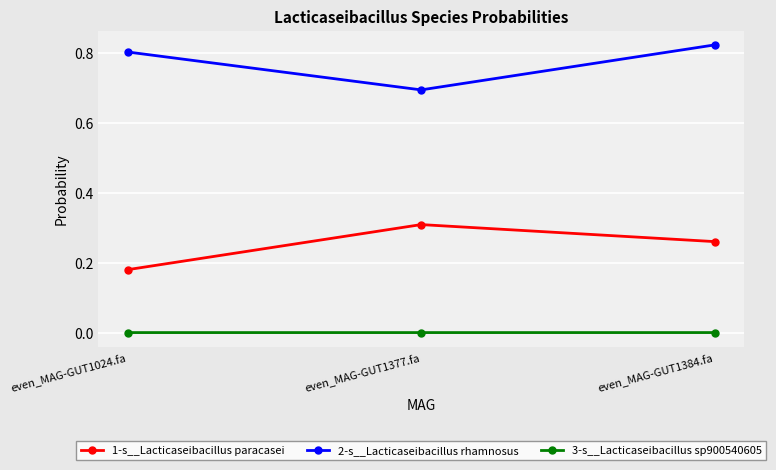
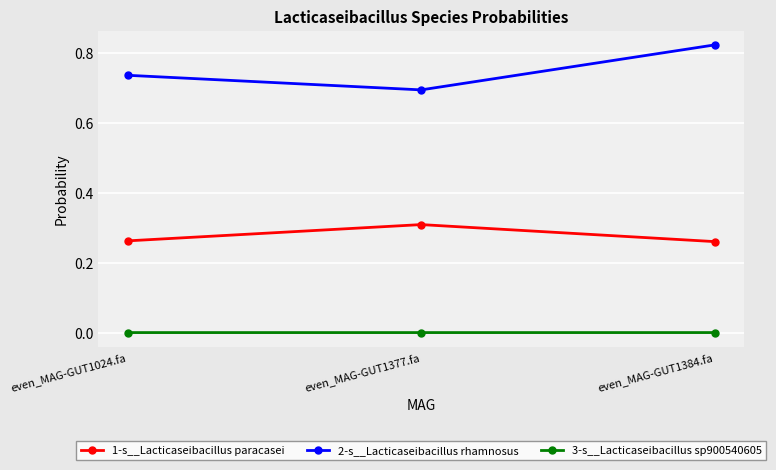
  {
    "1-s__Lacticaseibacillus paracasei": {
-     "even_MAG-GUT1024.fa": 0.18,
+     "even_MAG-GUT1024.fa": 0.26,
      "even_MAG-GUT1377.fa": 0.31,
      "even_MAG-GUT1384.fa": 0.26
    },
    "2-s__Lacticaseibacillus rhamnosus": {
-     "even_MAG-GUT1024.fa": 0.80,
+     "even_MAG-GUT1024.fa": 0.74,
      "even_MAG-GUT1377.fa": 0.69,
      "even_MAG-GUT1384.fa": 0.82
    },
    "3-s__Lacticaseibacillus sp900540605": {
      "even_MAG-GUT1024.fa": 0.00,
      "even_MAG-GUT1377.fa": 0.00,
      "even_MAG-GUT1384.fa": 0.00
    }
  }
